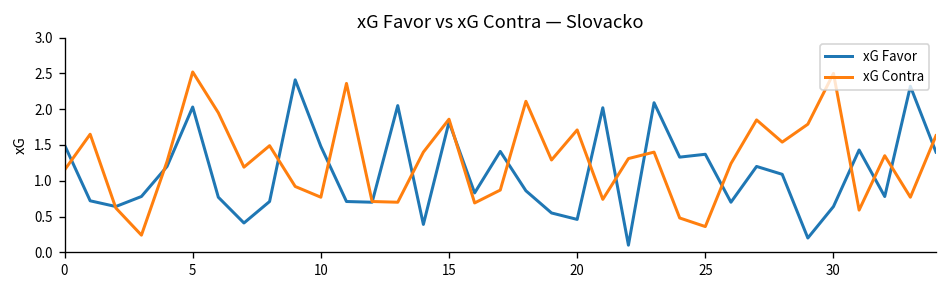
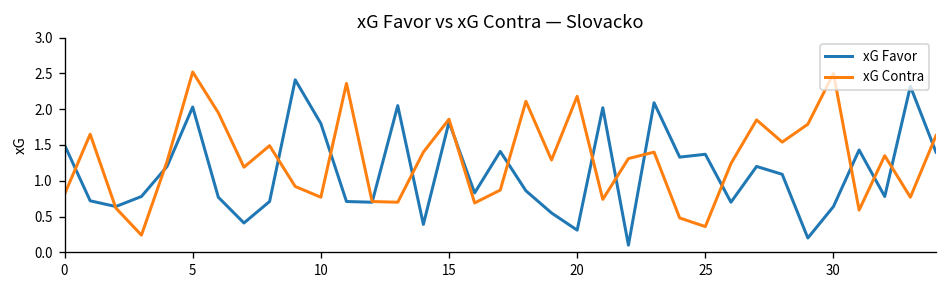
  {
    "xG Favor": {
      "0": 1.5,
      "5": 2.0,
-     "10": 1.5,
-     "20": 0.5,
+     "10": 1.8,
+     "20": 0.3,
      "25": 1.4,
      "30": 0.6
    },
    "xG Contra": {
-     "0": 1.2,
+     "0": 0.8,
      "5": 2.5,
      "10": 0.8,
-     "20": 1.7,
+     "20": 2.2,
      "25": 0.4
    }
  }
